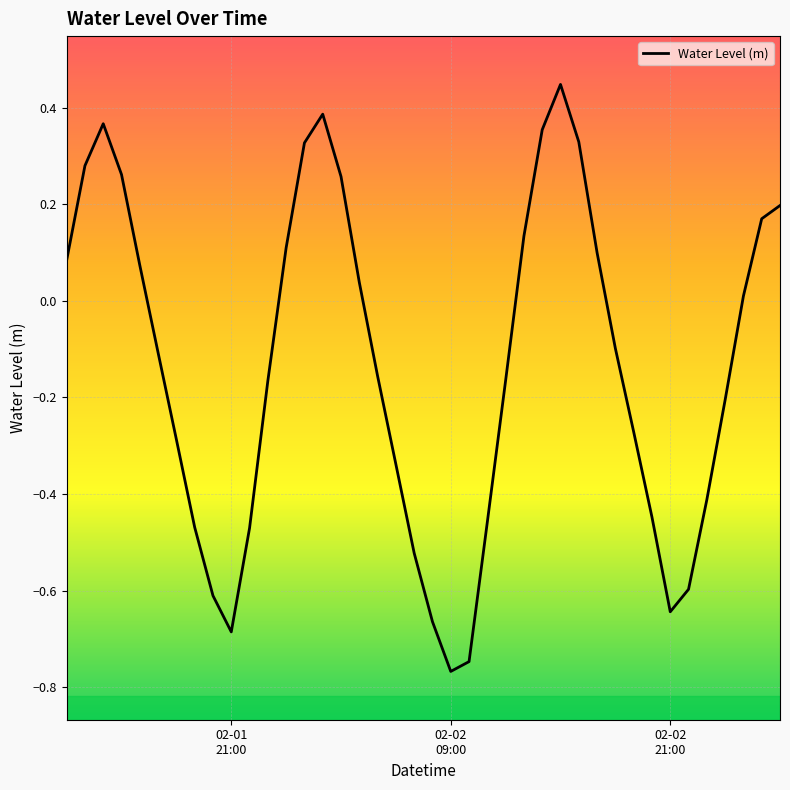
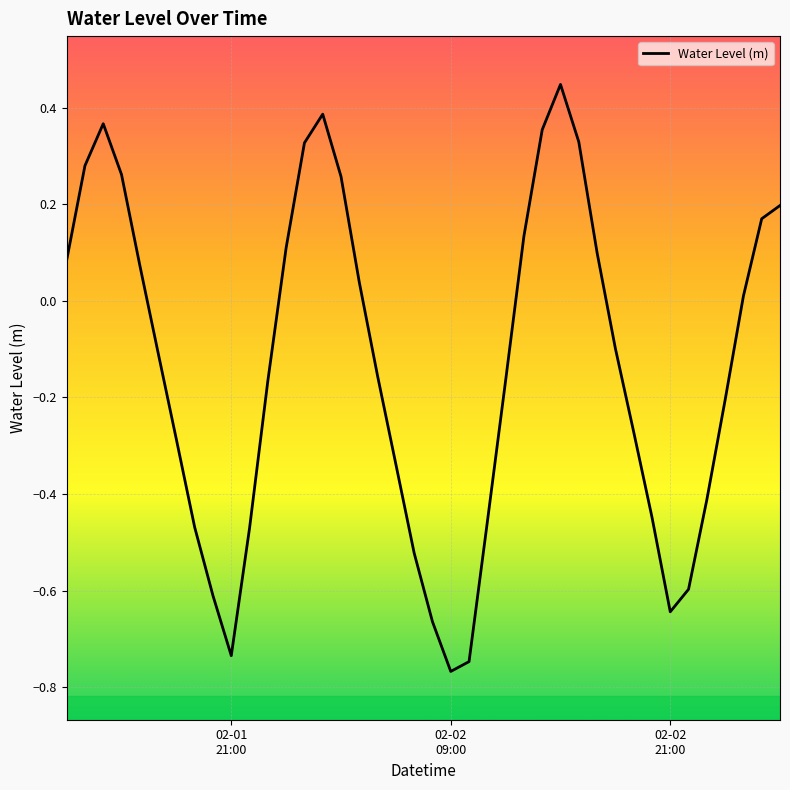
  {
-   "02-01 21:00": -0.69,
+   "02-01 21:00": -0.73,
    "02-02 09:00": -0.77,
    "02-02 21:00": -0.64
  }
